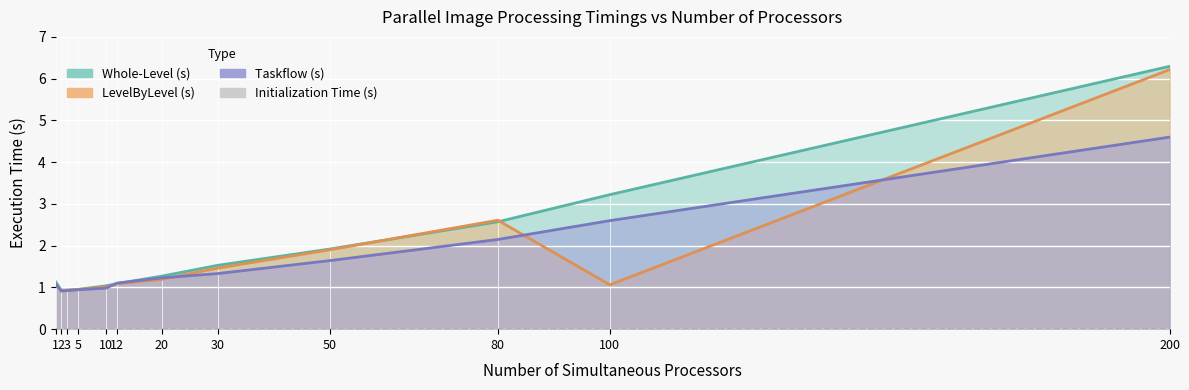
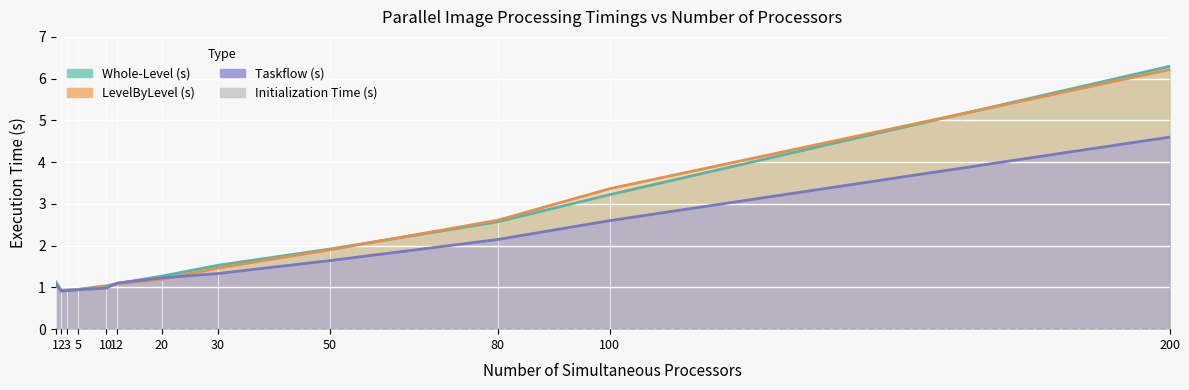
  {
    "LevelByLevel (s)": {
      "30": 1.5,
-     "100": 1.1,
+     "100": 3.4,
      "200": 6.2
    }
  }
